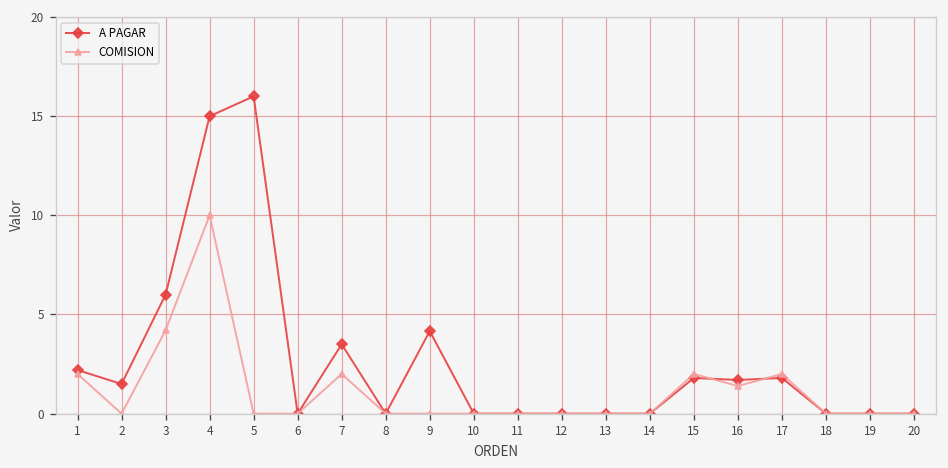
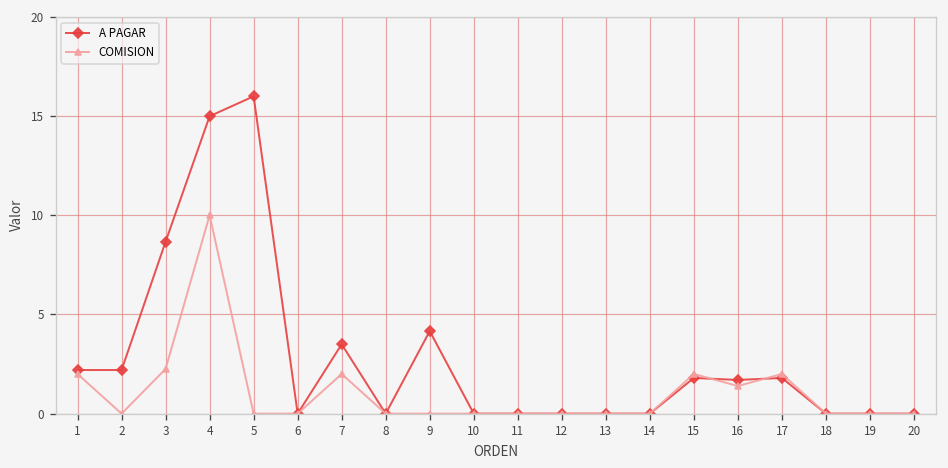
  {
    "A PAGAR": {
      "1": 2.2,
-     "2": 1.5,
-     "3": 6.0,
+     "2": 2.2,
+     "3": 8.7,
      "4": 15.0,
      "5": 16.0,
      "7": 3.5,
      "9": 4.2,
      "15": 1.8,
      "16": 1.7,
      "17": 1.8
    },
    "COMISION": {
      "1": 2.0,
      "2": 0.0,
-     "3": 4.2,
+     "3": 2.3,
      "4": 10.0,
      "5": 0.0,
      "7": 2.0,
      "9": 0.0,
      "15": 2.0,
      "16": 1.4,
      "17": 2.0
    }
  }
